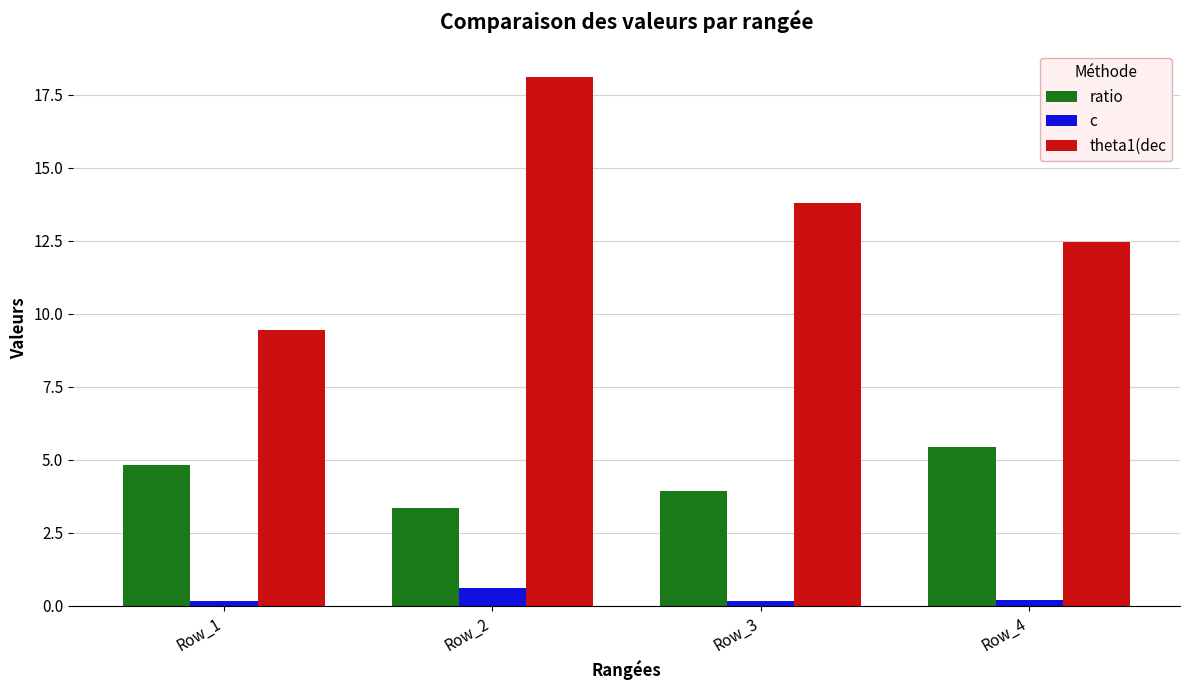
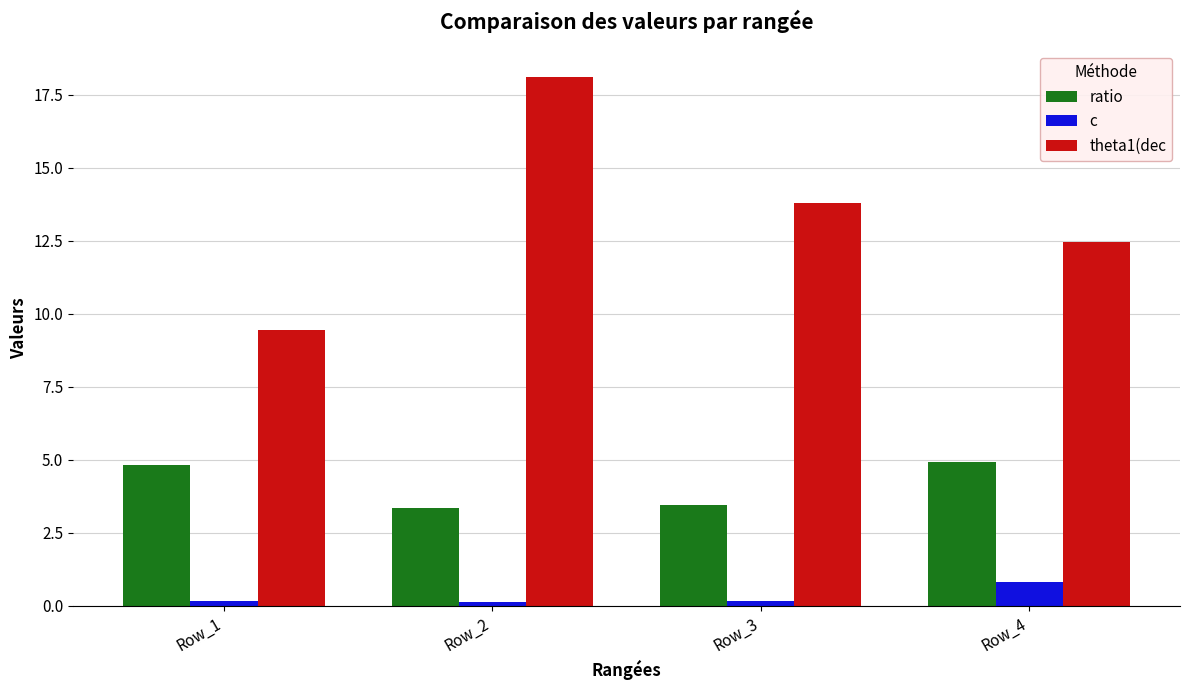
  {
    "ratio": {
      "Row_1": 4.8,
      "Row_2": 3.4,
-     "Row_3": 3.9,
-     "Row_4": 5.4
+     "Row_3": 3.4,
+     "Row_4": 4.9
    },
    "c": {
      "Row_1": 0.2,
-     "Row_2": 0.6,
+     "Row_2": 0.1,
      "Row_3": 0.2,
-     "Row_4": 0.2
+     "Row_4": 0.8
    },
    "theta1(dec": {
      "Row_1": 9.5,
      "Row_2": 18.1,
      "Row_3": 13.8,
      "Row_4": 12.5
    }
  }
